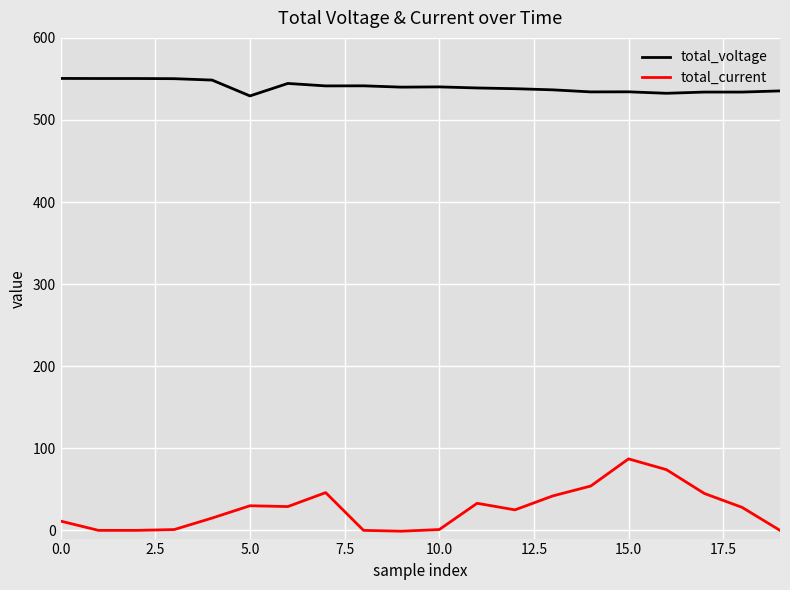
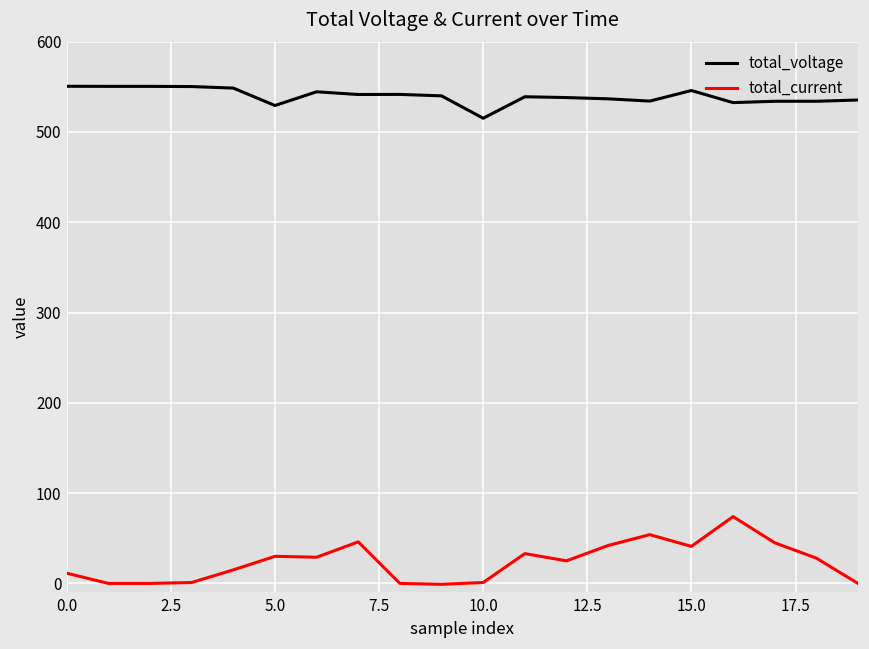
  {
    "total_voltage": {
      "0.0": 550,
      "5.0": 530,
-     "10.0": 540,
-     "15.0": 530
+     "10.0": 520,
+     "15.0": 550
    },
    "total_current": {
      "0.0": 10,
      "5.0": 30,
      "10.0": 0,
-     "15.0": 90
+     "15.0": 40
    }
  }
